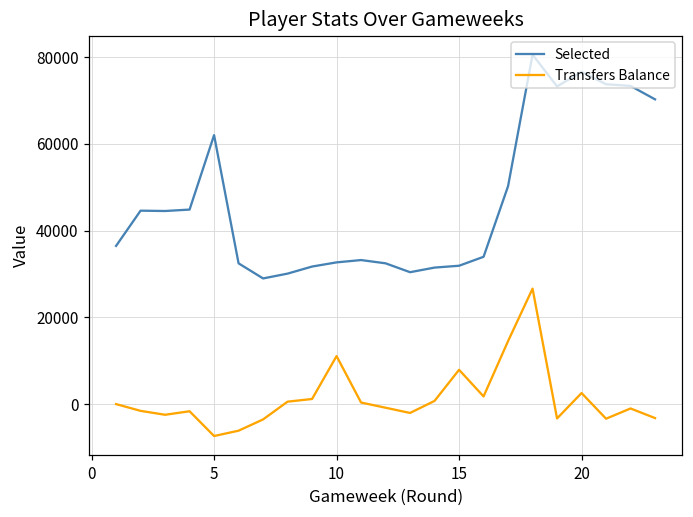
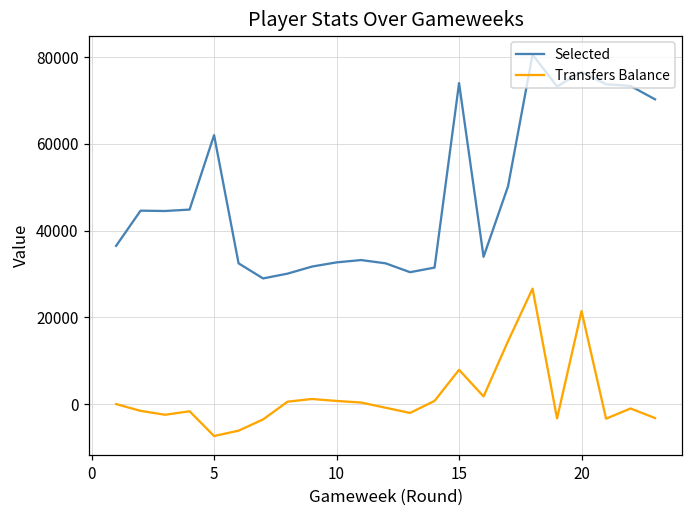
  {
    "Selected": {
      "5": 62000,
      "10": 33000,
-     "15": 32000
+     "15": 74000
    },
    "Transfers Balance": {
      "5": -7000,
-     "10": 11000,
+     "10": 1000,
      "15": 8000,
-     "20": 3000
+     "20": 21000
    }
  }
